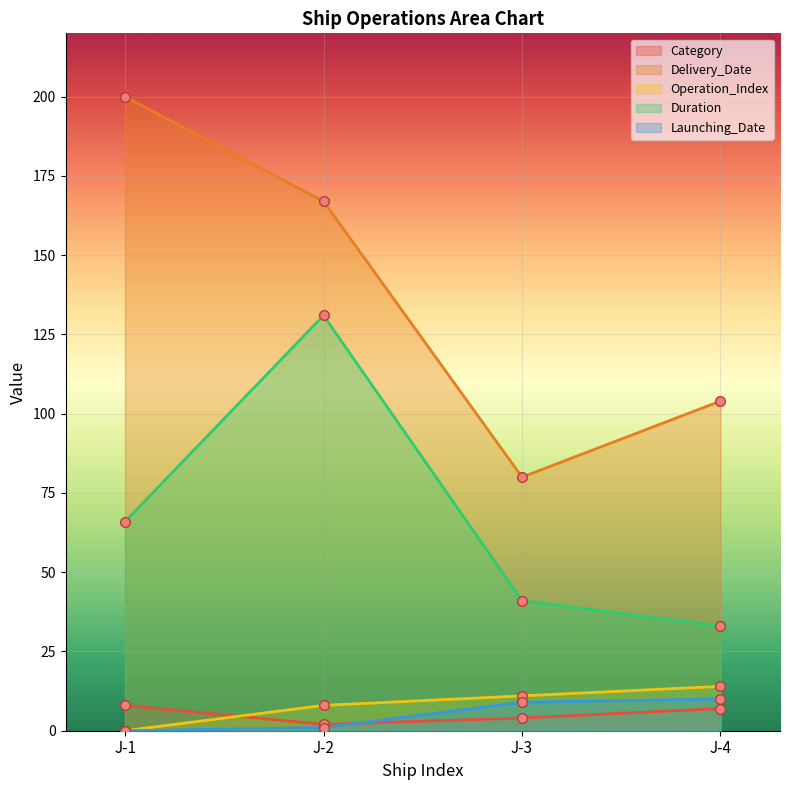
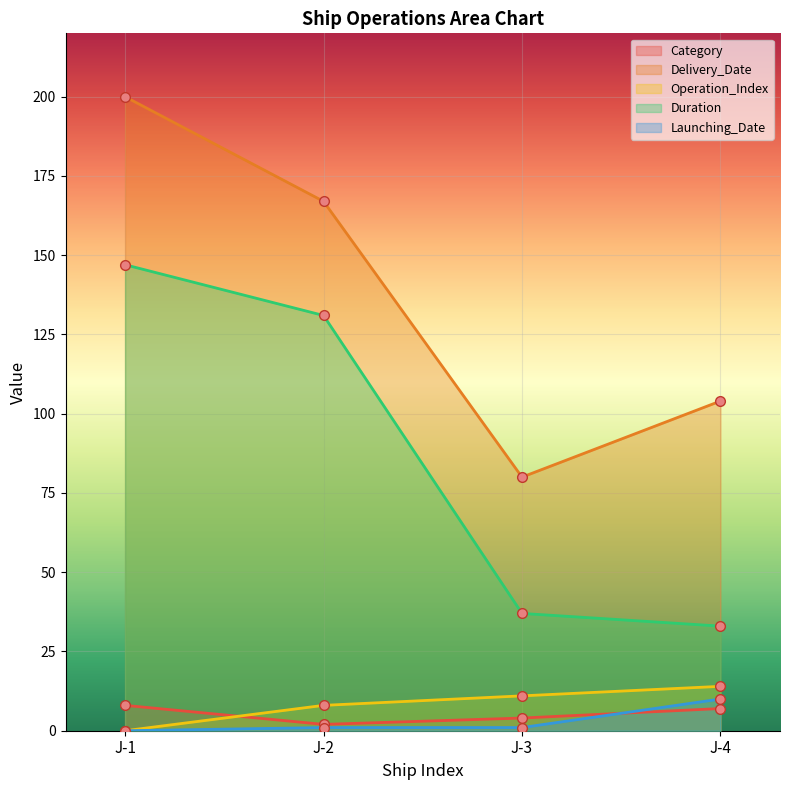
  {
    "Duration": {
-     "J-1": 66,
+     "J-1": 147,
      "J-2": 131,
-     "J-3": 41,
+     "J-3": 37,
      "J-4": 33
    },
    "Launching_Date": {
      "J-2": 1,
-     "J-3": 9,
+     "J-3": 1,
      "J-4": 10
    }
  }
